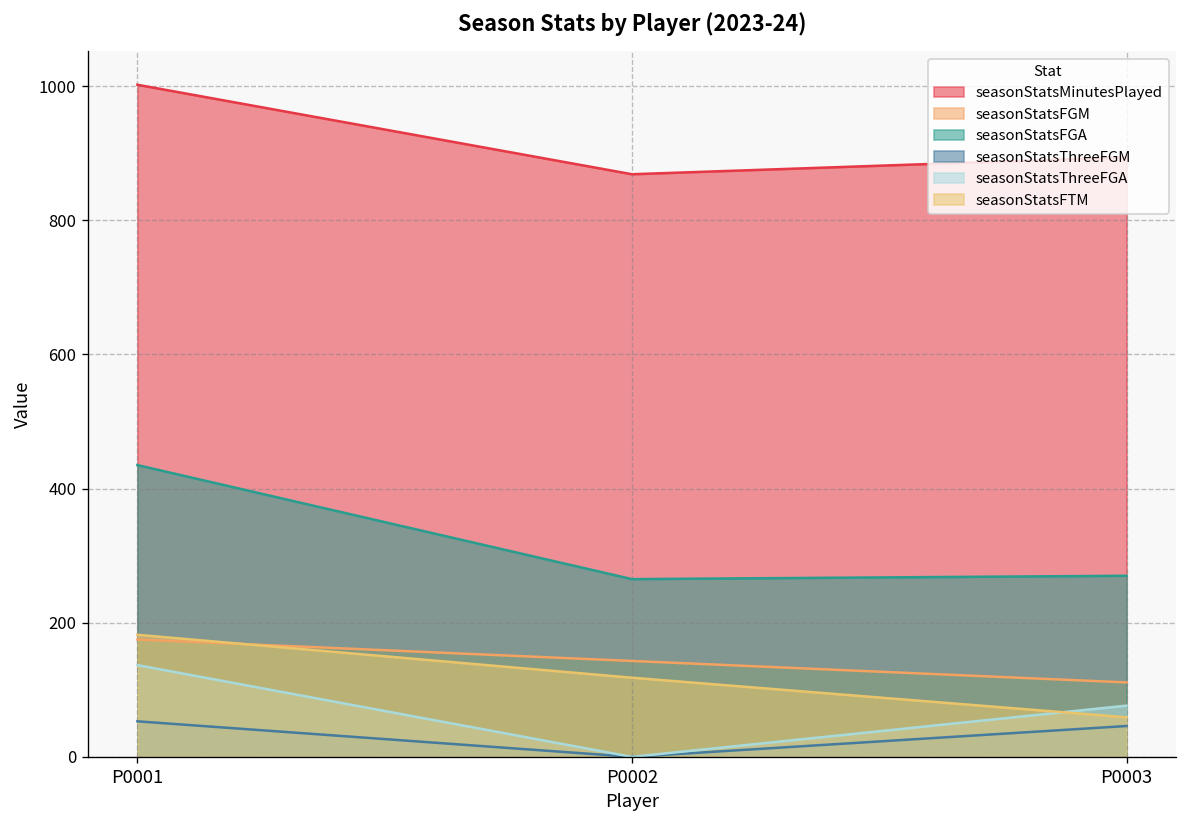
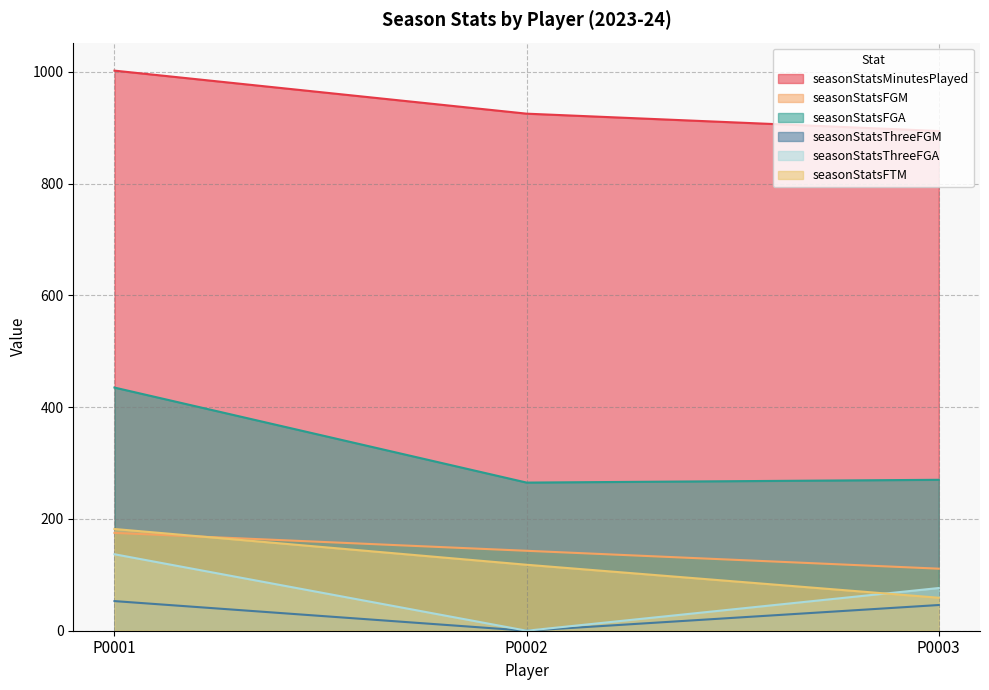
  {
    "seasonStatsMinutesPlayed": {
      "P0001": 1000,
-     "P0002": 870
+     "P0002": 930
    },
    "seasonStatsThreeFGA": {
      "P0001": 140,
      "P0003": 80
    }
  }
